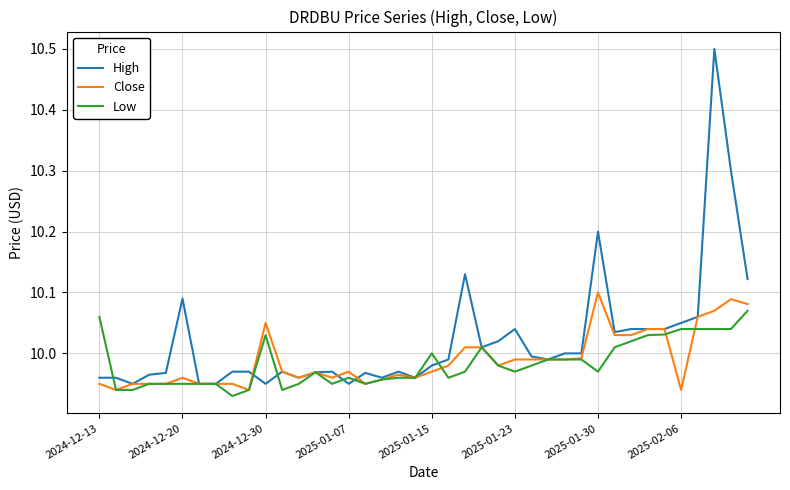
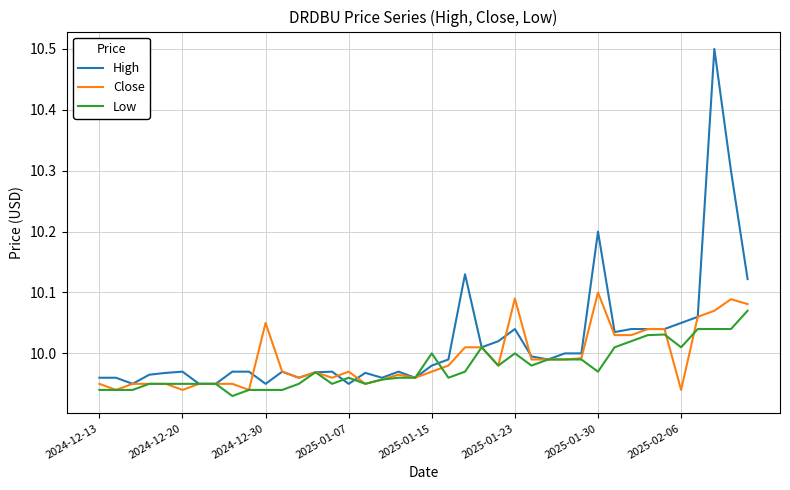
  {
    "High": {
      "2024-12-13": 9.96,
-     "2024-12-20": 10.09,
+     "2024-12-20": 9.97,
      "2024-12-30": 9.95,
      "2025-01-07": 9.95,
      "2025-01-15": 9.98,
      "2025-01-23": 10.04,
      "2025-01-30": 10.20,
      "2025-02-06": 10.05
    },
    "Close": {
      "2024-12-13": 9.95,
-     "2024-12-20": 9.96,
+     "2024-12-20": 9.94,
      "2024-12-30": 10.05,
      "2025-01-07": 9.97,
      "2025-01-15": 9.97,
-     "2025-01-23": 9.99,
+     "2025-01-23": 10.09,
      "2025-01-30": 10.10,
      "2025-02-06": 9.94
    },
    "Low": {
-     "2024-12-13": 10.06,
+     "2024-12-13": 9.94,
      "2024-12-20": 9.95,
-     "2024-12-30": 10.03,
+     "2024-12-30": 9.94,
      "2025-01-07": 9.96,
      "2025-01-15": 10.00,
-     "2025-01-23": 9.97,
+     "2025-01-23": 10.00,
      "2025-01-30": 9.97,
-     "2025-02-06": 10.04
+     "2025-02-06": 10.01
    }
  }
